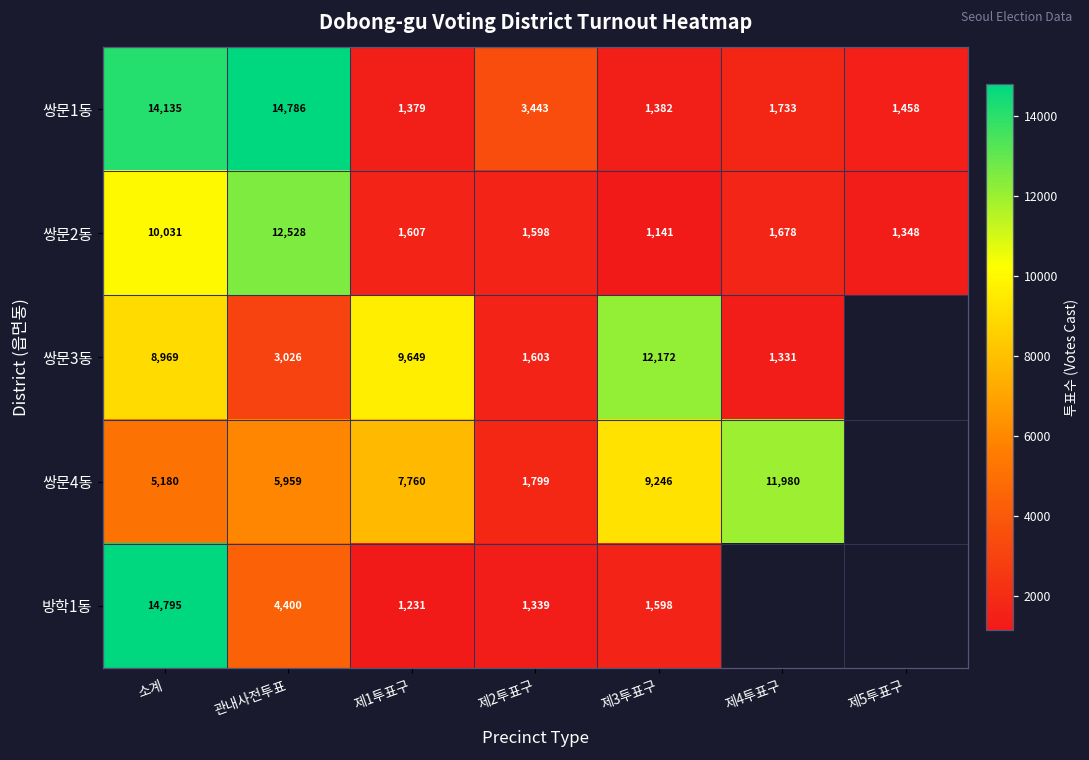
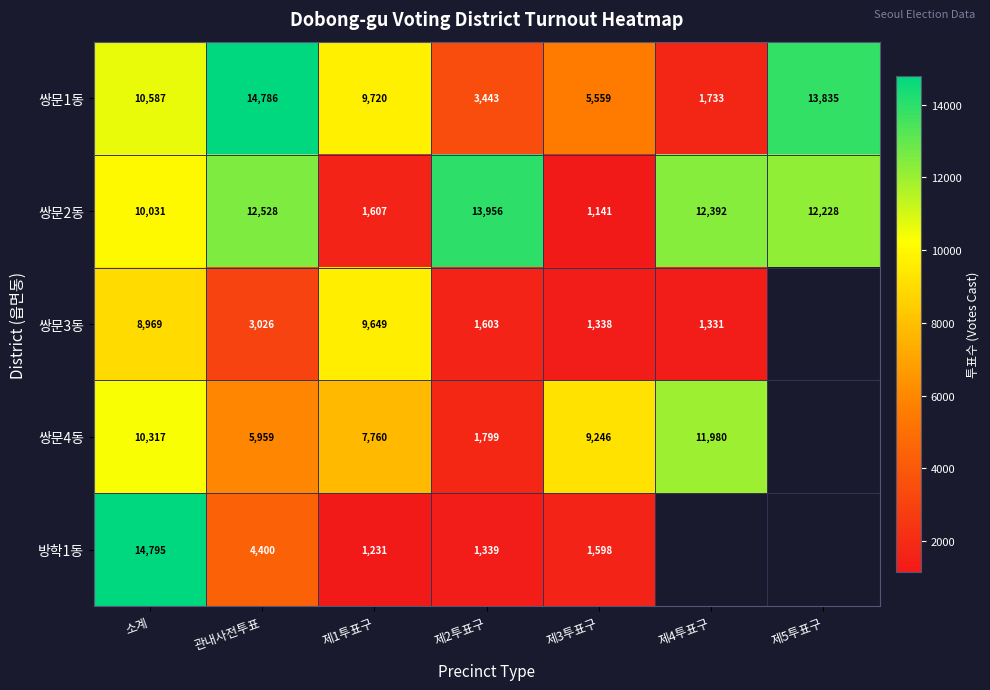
  {
    "쌍문1동": {
-     "소계": "14,135",
+     "소계": "10,587",
      "관내사전투표": "14,786",
-     "제1투표구": "1,379",
+     "제1투표구": "9,720",
      "제2투표구": "3,443",
-     "제3투표구": "1,382",
+     "제3투표구": "5,559",
      "제4투표구": "1,733",
-     "제5투표구": "1,458"
+     "제5투표구": "13,835"
    },
    "쌍문2동": {
      "소계": "10,031",
      "관내사전투표": "12,528",
      "제1투표구": "1,607",
-     "제2투표구": "1,598",
+     "제2투표구": "13,956",
      "제3투표구": "1,141",
-     "제4투표구": "1,678",
-     "제5투표구": "1,348"
+     "제4투표구": "12,392",
+     "제5투표구": "12,228"
    },
    "쌍문3동": {
      "소계": "8,969",
      "관내사전투표": "3,026",
      "제1투표구": "9,649",
      "제2투표구": "1,603",
-     "제3투표구": "12,172",
+     "제3투표구": "1,338",
      "제4투표구": "1,331"
    },
    "쌍문4동": {
-     "소계": "5,180",
+     "소계": "10,317",
      "관내사전투표": "5,959",
      "제1투표구": "7,760",
      "제2투표구": "1,799",
      "제3투표구": "9,246",
      "제4투표구": "11,980"
    },
    "방학1동": {
      "소계": "14,795",
      "관내사전투표": "4,400",
      "제1투표구": "1,231",
      "제2투표구": "1,339",
      "제3투표구": "1,598"
    }
  }
